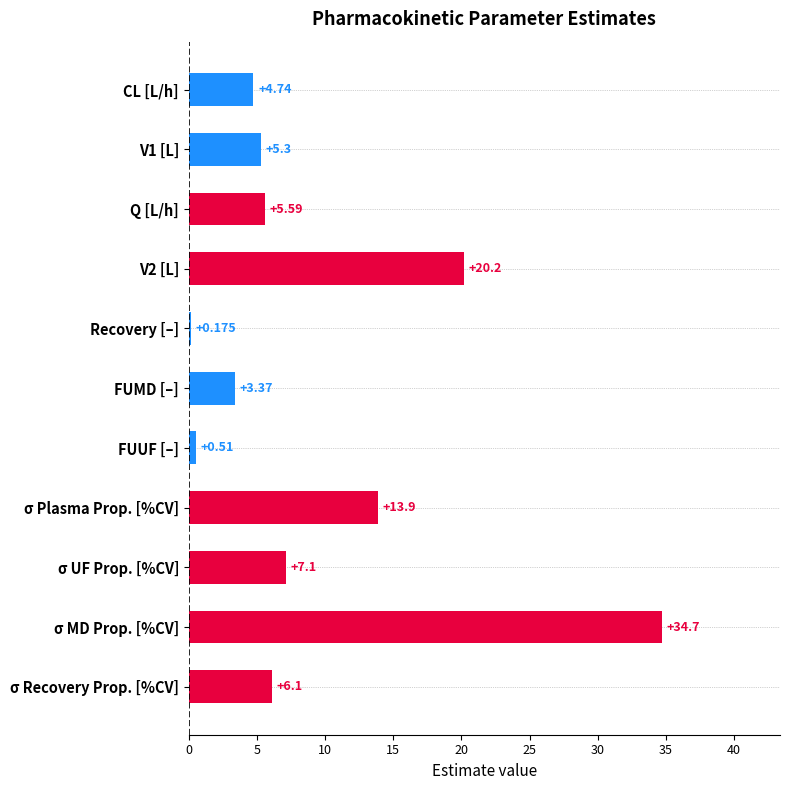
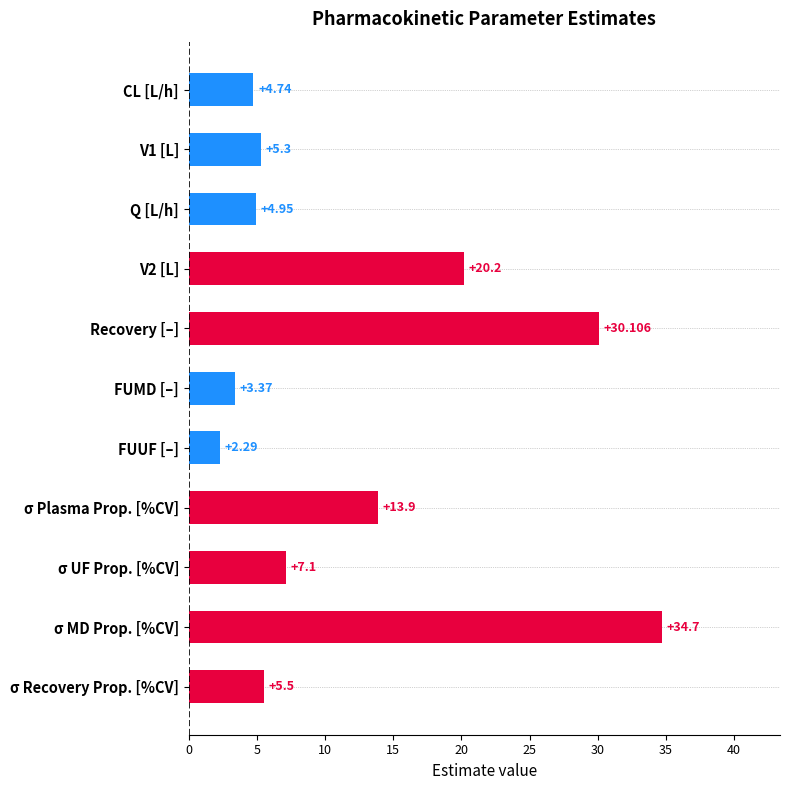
  {
    "CL [L/h]": "+4.74",
    "V1 [L]": "+5.3",
-   "Q [L/h]": "+5.59",
+   "Q [L/h]": "+4.95",
    "V2 [L]": "+20.2",
-   "Recovery [–]": "+0.175",
+   "Recovery [–]": "+30.106",
    "FUMD [–]": "+3.37",
-   "FUUF [–]": "+0.51",
+   "FUUF [–]": "+2.29",
    "σ Plasma Prop. [%CV]": "+13.9",
    "σ UF Prop. [%CV]": "+7.1",
    "σ MD Prop. [%CV]": "+34.7",
-   "σ Recovery Prop. [%CV]": "+6.1"
+   "σ Recovery Prop. [%CV]": "+5.5"
  }
